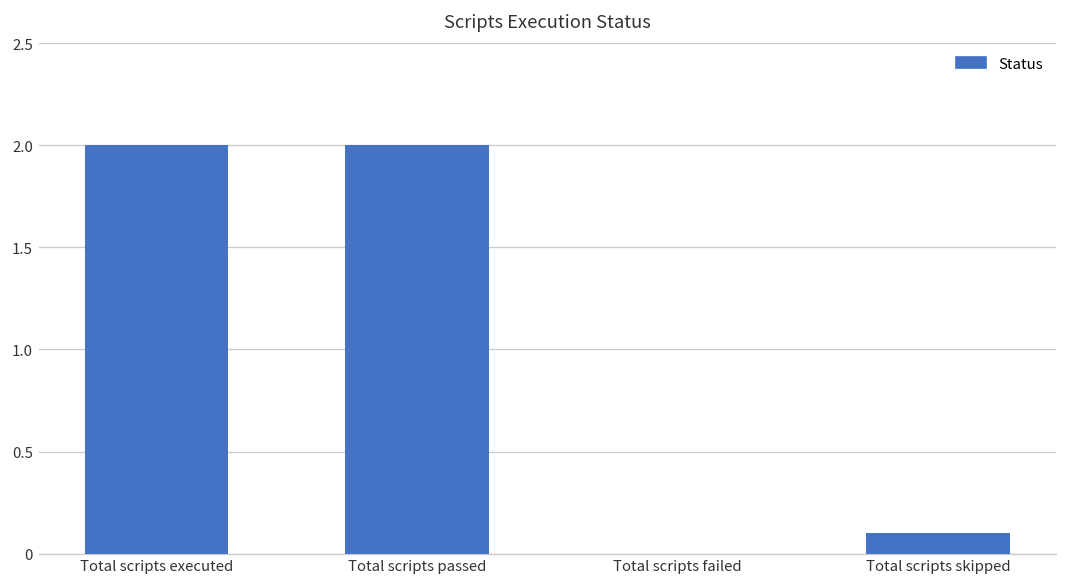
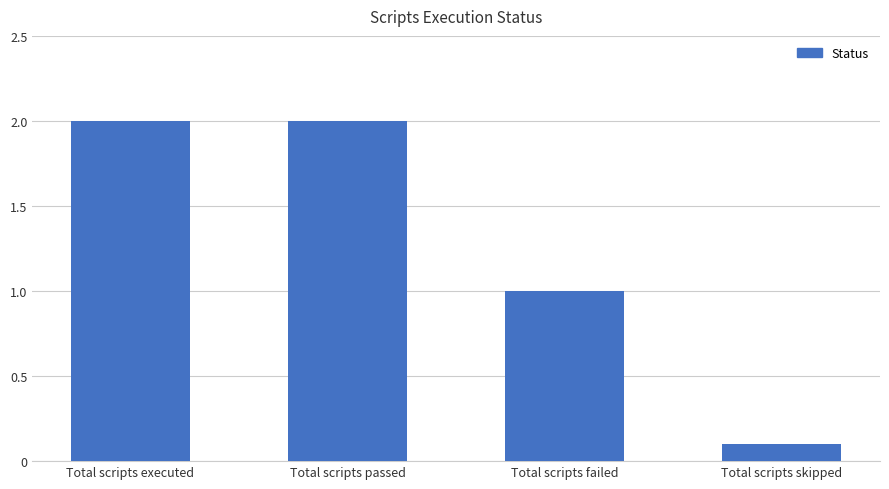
  {
    "Total scripts executed": 2,
    "Total scripts passed": 2,
-   "Total scripts failed": 0,
+   "Total scripts failed": 1,
    "Total scripts skipped": 0.10
  }
